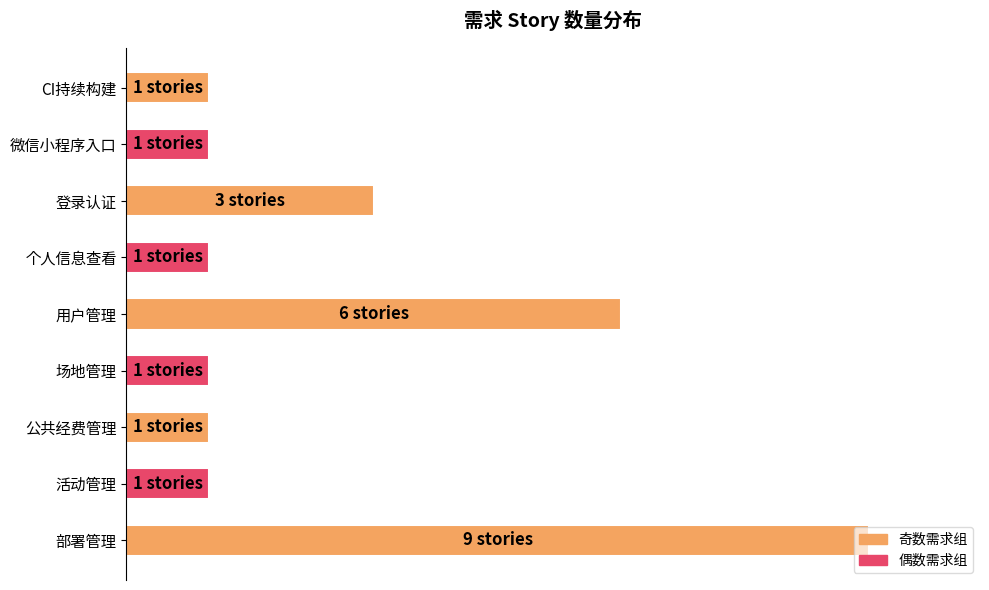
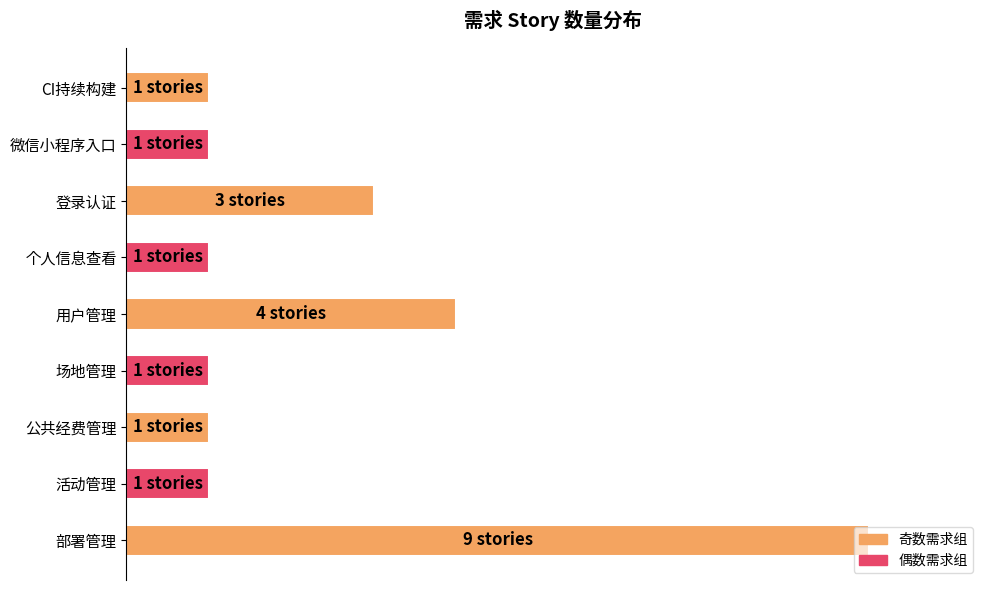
  {
-   "用户管理": 6
+   "用户管理": 4
  }
